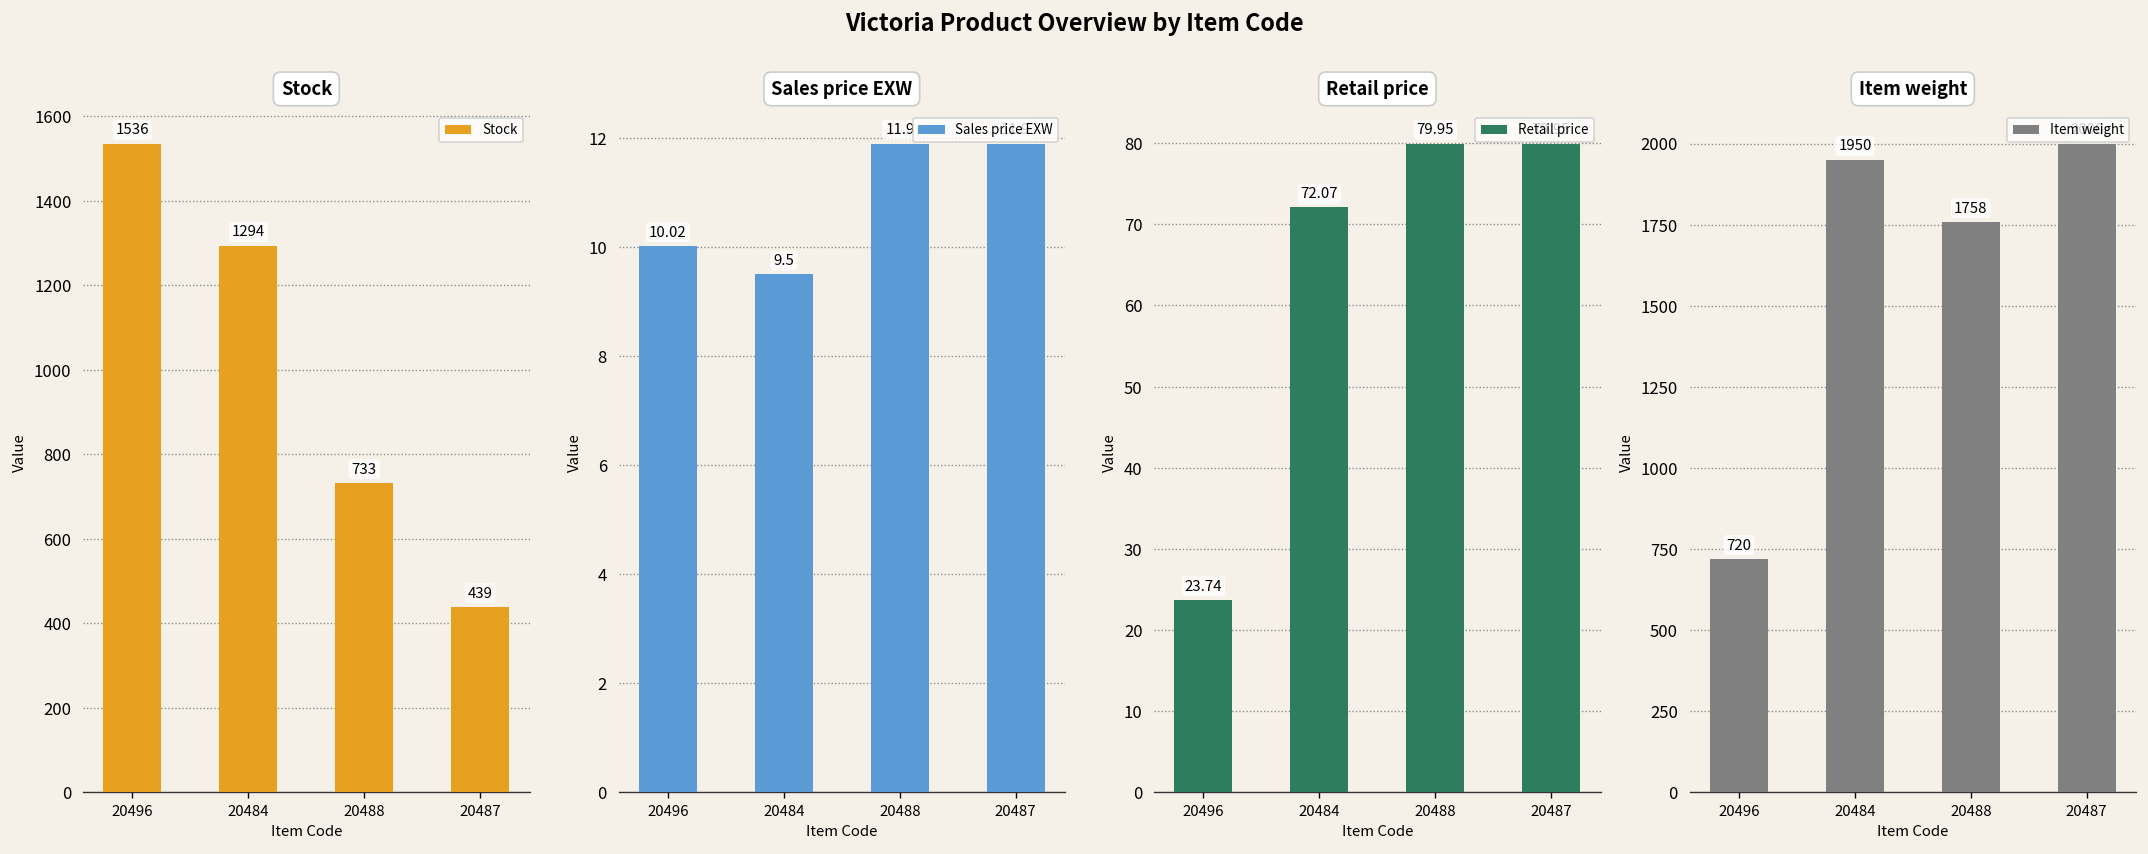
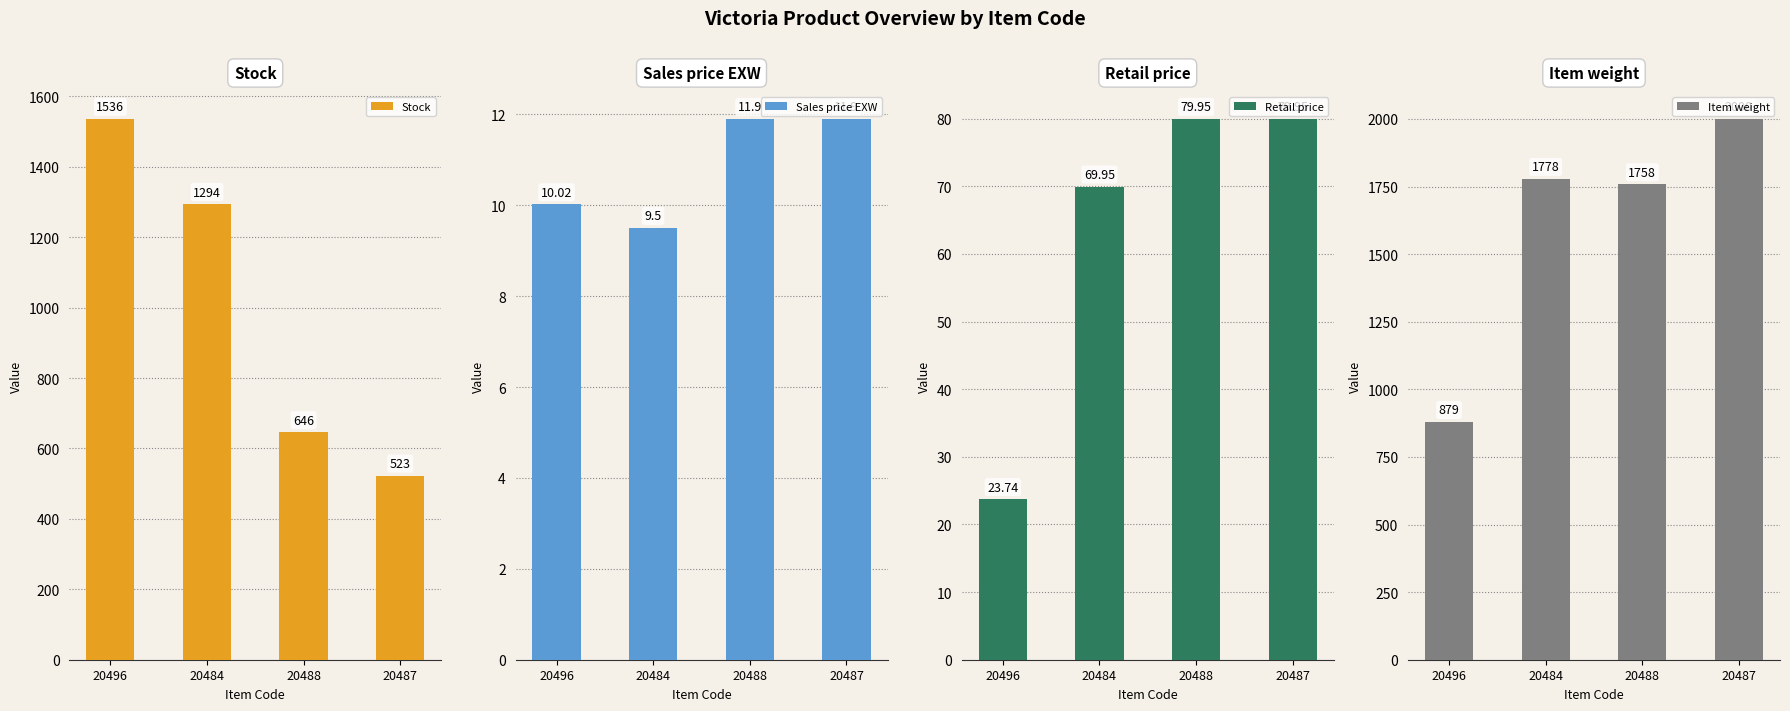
  {
    "Stock": {
-     "20488": 733,
-     "20487": 439
+     "20488": 646,
+     "20487": 523
    },
    "Retail price": {
-     "20484": 72.07
+     "20484": 69.95
    },
    "Item weight": {
-     "20496": 720,
-     "20484": 1950
+     "20496": 879,
+     "20484": 1778
    }
  }
